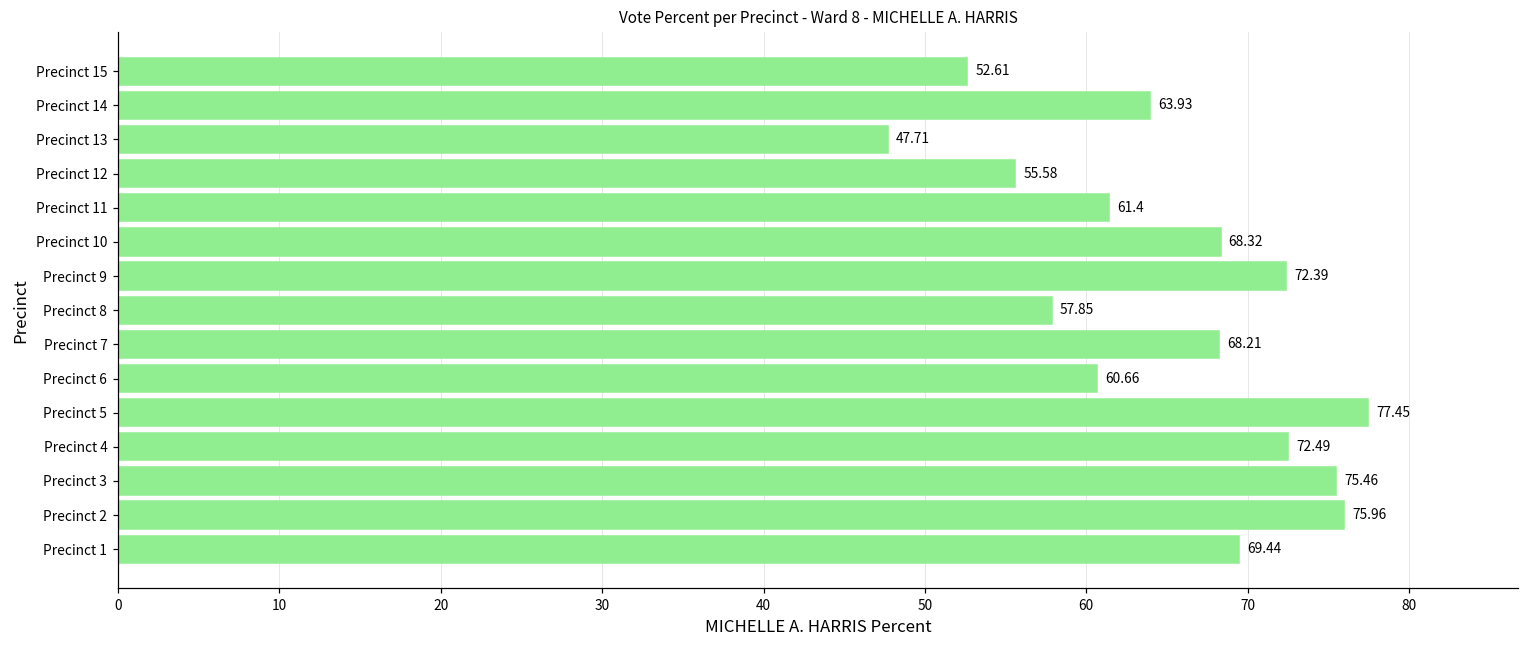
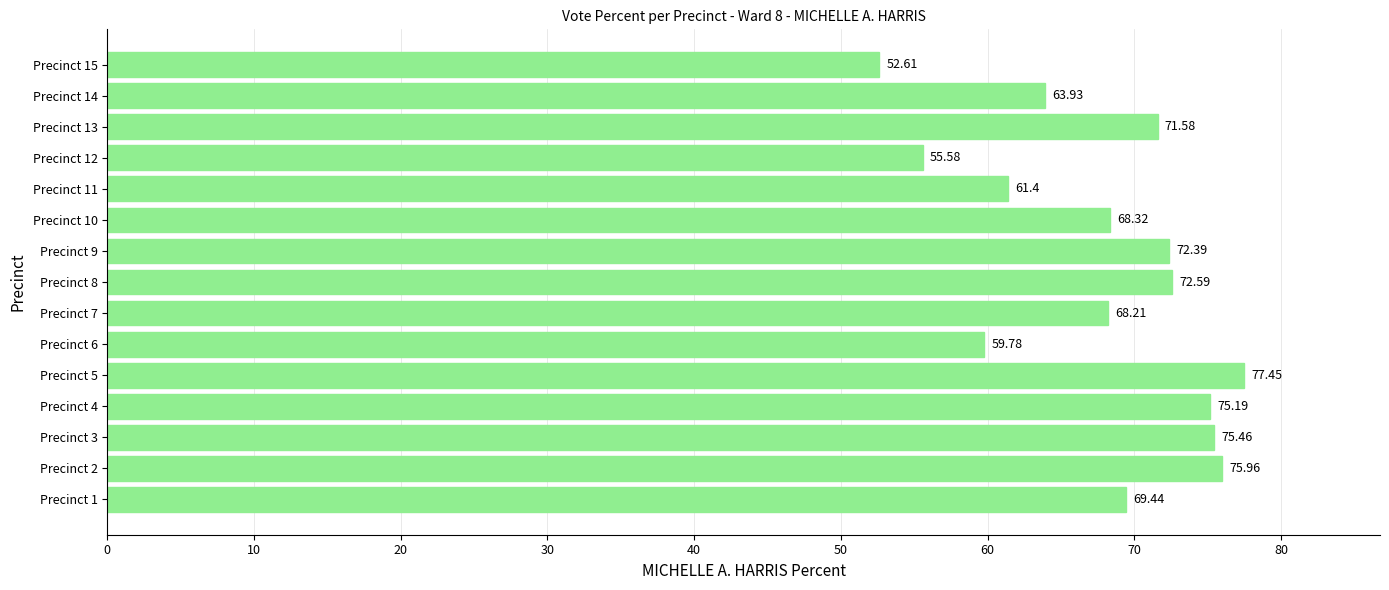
  {
    "Precinct 15": 52.61,
    "Precinct 14": 63.93,
-   "Precinct 13": 47.71,
+   "Precinct 13": 71.58,
    "Precinct 12": 55.58,
    "Precinct 11": 61.4,
    "Precinct 10": 68.32,
    "Precinct 9": 72.39,
-   "Precinct 8": 57.85,
+   "Precinct 8": 72.59,
    "Precinct 7": 68.21,
-   "Precinct 6": 60.66,
+   "Precinct 6": 59.78,
    "Precinct 5": 77.45,
-   "Precinct 4": 72.49,
+   "Precinct 4": 75.19,
    "Precinct 3": 75.46,
    "Precinct 2": 75.96,
    "Precinct 1": 69.44
  }
